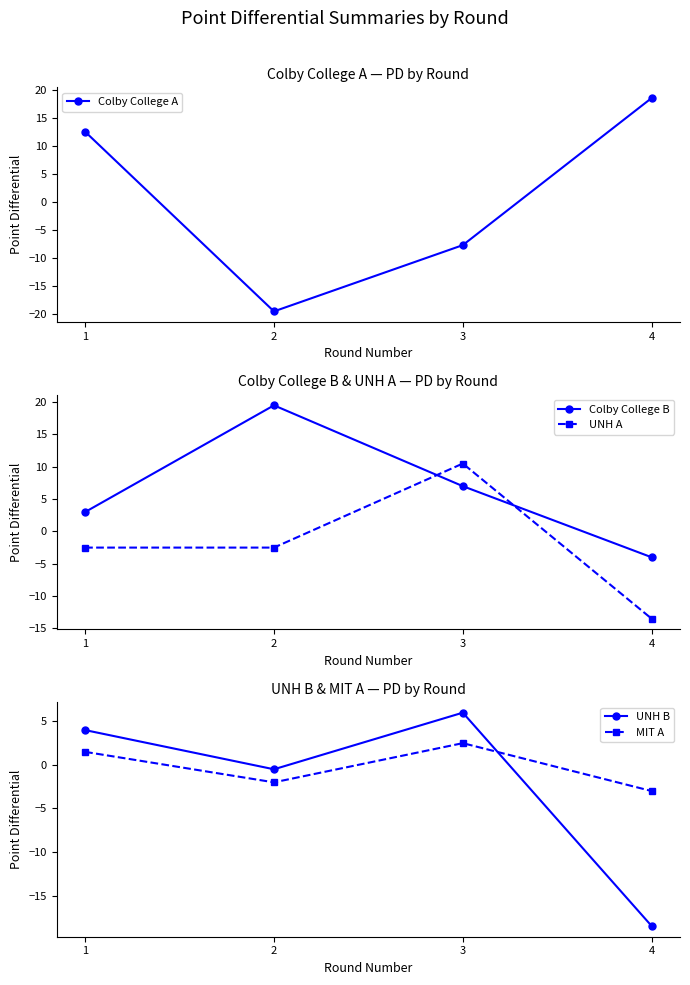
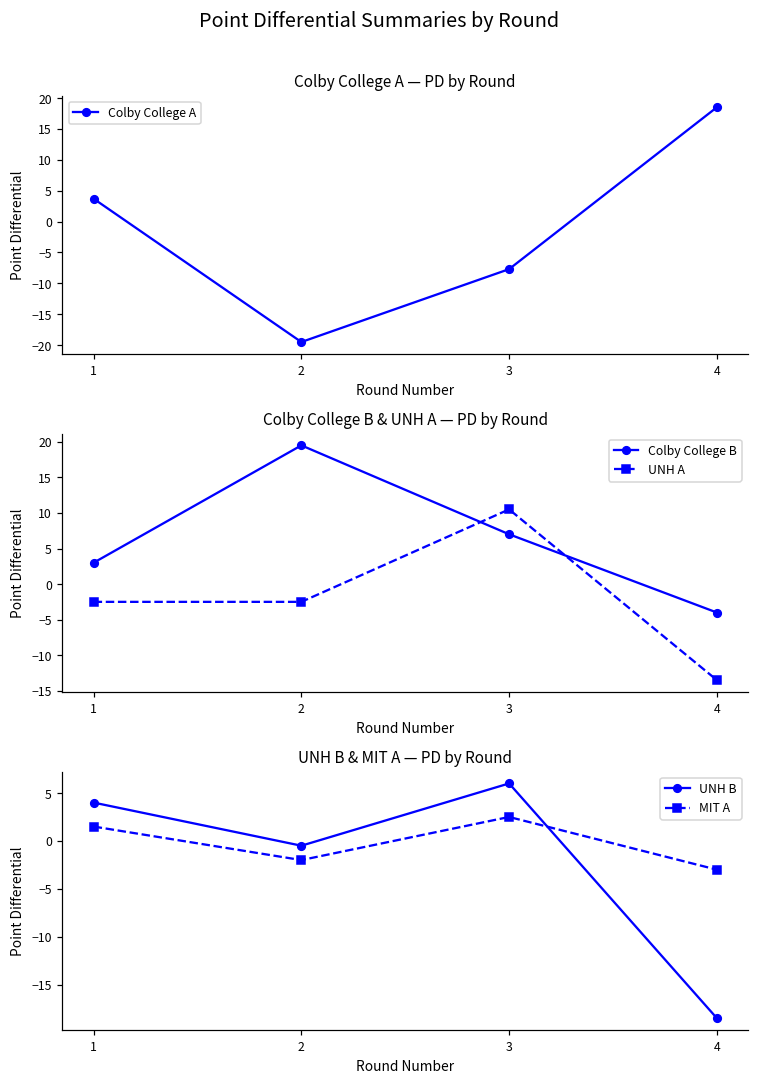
  {
    "Colby College A — PD by Round": {
-     "1": 13,
+     "1": 4,
      "2": -20,
      "3": -8,
      "4": 19
    }
  }
